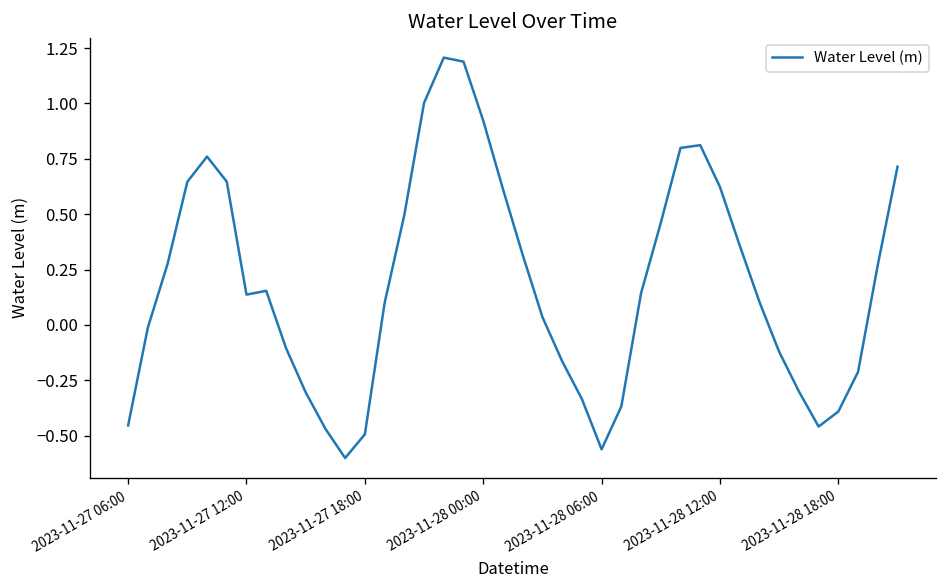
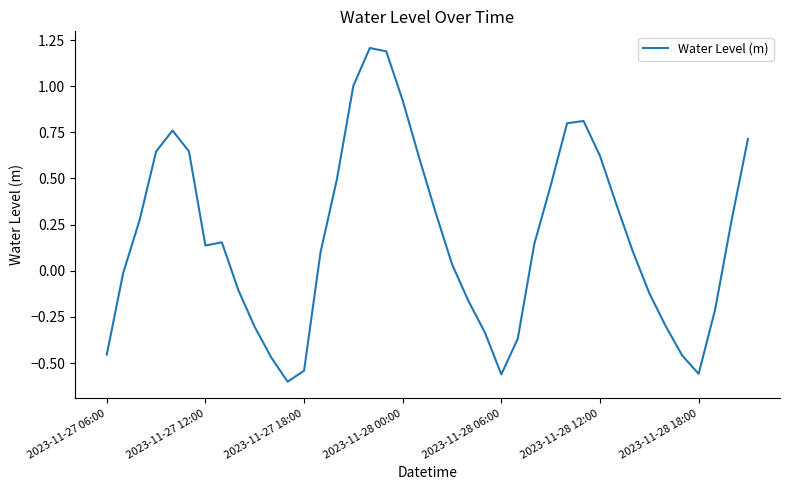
  {
    "2023-11-27 06:00": -0.45,
    "2023-11-27 12:00": 0.14,
-   "2023-11-27 18:00": -0.49,
+   "2023-11-27 18:00": -0.54,
    "2023-11-28 00:00": 0.92,
    "2023-11-28 06:00": -0.56,
    "2023-11-28 12:00": 0.62,
-   "2023-11-28 18:00": -0.39
+   "2023-11-28 18:00": -0.56
  }
